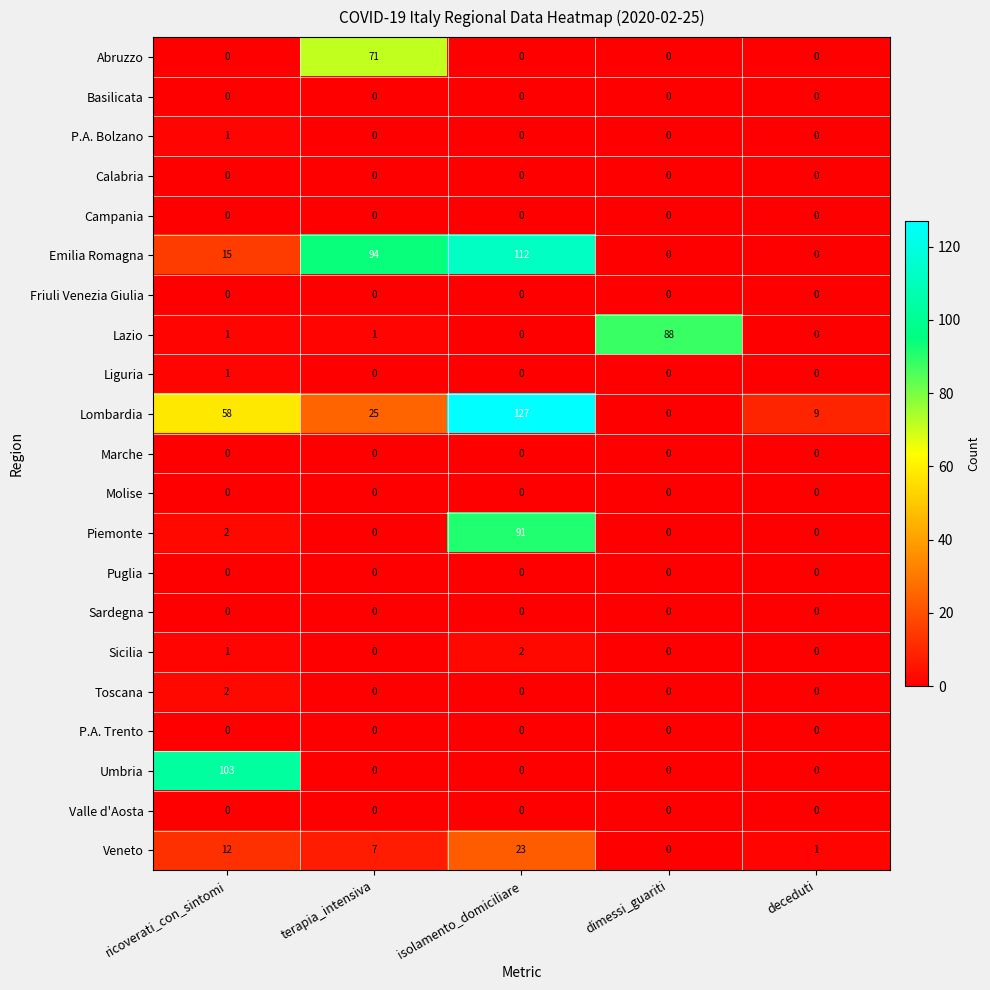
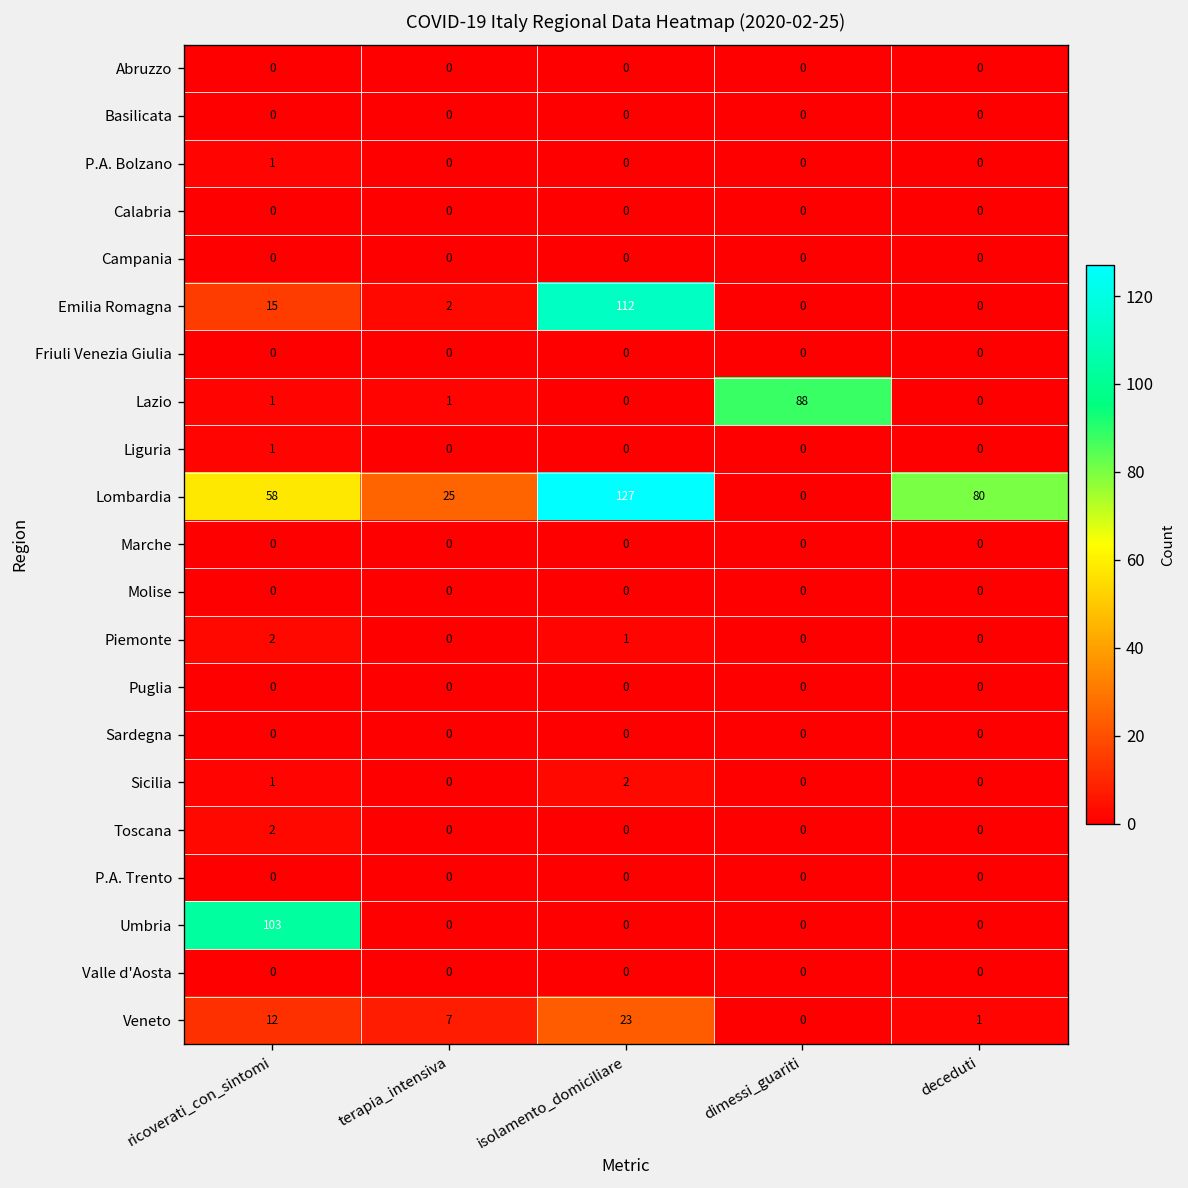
  {
    "Abruzzo": {
      "ricoverati_con_sintomi": 0,
-     "terapia_intensiva": 71,
+     "terapia_intensiva": 0,
      "isolamento_domiciliare": 0,
      "dimessi_guariti": 0,
      "deceduti": 0
    },
    "Basilicata": {
      "ricoverati_con_sintomi": 0,
      "terapia_intensiva": 0,
      "isolamento_domiciliare": 0,
      "dimessi_guariti": 0,
      "deceduti": 0
    },
    "P.A. Bolzano": {
      "ricoverati_con_sintomi": 1,
      "terapia_intensiva": 0,
      "isolamento_domiciliare": 0,
      "dimessi_guariti": 0,
      "deceduti": 0
    },
    "Calabria": {
      "ricoverati_con_sintomi": 0,
      "terapia_intensiva": 0,
      "isolamento_domiciliare": 0,
      "dimessi_guariti": 0,
      "deceduti": 0
    },
    "Campania": {
      "ricoverati_con_sintomi": 0,
      "terapia_intensiva": 0,
      "isolamento_domiciliare": 0,
      "dimessi_guariti": 0,
      "deceduti": 0
    },
    "Emilia Romagna": {
      "ricoverati_con_sintomi": 15,
-     "terapia_intensiva": 94,
+     "terapia_intensiva": 2,
      "isolamento_domiciliare": 112,
      "dimessi_guariti": 0,
      "deceduti": 0
    },
    "Friuli Venezia Giulia": {
      "ricoverati_con_sintomi": 0,
      "terapia_intensiva": 0,
      "isolamento_domiciliare": 0,
      "dimessi_guariti": 0,
      "deceduti": 0
    },
    "Lazio": {
      "ricoverati_con_sintomi": 1,
      "terapia_intensiva": 1,
      "isolamento_domiciliare": 0,
      "dimessi_guariti": 88,
      "deceduti": 0
    },
    "Liguria": {
      "ricoverati_con_sintomi": 1,
      "terapia_intensiva": 0,
      "isolamento_domiciliare": 0,
      "dimessi_guariti": 0,
      "deceduti": 0
    },
    "Lombardia": {
      "ricoverati_con_sintomi": 58,
      "terapia_intensiva": 25,
      "isolamento_domiciliare": 127,
      "dimessi_guariti": 0,
-     "deceduti": 9
+     "deceduti": 80
    },
    "Marche": {
      "ricoverati_con_sintomi": 0,
      "terapia_intensiva": 0,
      "isolamento_domiciliare": 0,
      "dimessi_guariti": 0,
      "deceduti": 0
    },
    "Molise": {
      "ricoverati_con_sintomi": 0,
      "terapia_intensiva": 0,
      "isolamento_domiciliare": 0,
      "dimessi_guariti": 0,
      "deceduti": 0
    },
    "Piemonte": {
      "ricoverati_con_sintomi": 2,
      "terapia_intensiva": 0,
-     "isolamento_domiciliare": 91,
+     "isolamento_domiciliare": 1,
      "dimessi_guariti": 0,
      "deceduti": 0
    },
    "Puglia": {
      "ricoverati_con_sintomi": 0,
      "terapia_intensiva": 0,
      "isolamento_domiciliare": 0,
      "dimessi_guariti": 0,
      "deceduti": 0
    },
    "Sardegna": {
      "ricoverati_con_sintomi": 0,
      "terapia_intensiva": 0,
      "isolamento_domiciliare": 0,
      "dimessi_guariti": 0,
      "deceduti": 0
    },
    "Sicilia": {
      "ricoverati_con_sintomi": 1,
      "terapia_intensiva": 0,
      "isolamento_domiciliare": 2,
      "dimessi_guariti": 0,
      "deceduti": 0
    },
    "Toscana": {
      "ricoverati_con_sintomi": 2,
      "terapia_intensiva": 0,
      "isolamento_domiciliare": 0,
      "dimessi_guariti": 0,
      "deceduti": 0
    },
    "P.A. Trento": {
      "ricoverati_con_sintomi": 0,
      "terapia_intensiva": 0,
      "isolamento_domiciliare": 0,
      "dimessi_guariti": 0,
      "deceduti": 0
    },
    "Umbria": {
      "ricoverati_con_sintomi": 103,
      "terapia_intensiva": 0,
      "isolamento_domiciliare": 0,
      "dimessi_guariti": 0,
      "deceduti": 0
    },
    "Valle d'Aosta": {
      "ricoverati_con_sintomi": 0,
      "terapia_intensiva": 0,
      "isolamento_domiciliare": 0,
      "dimessi_guariti": 0,
      "deceduti": 0
    },
    "Veneto": {
      "ricoverati_con_sintomi": 12,
      "terapia_intensiva": 7,
      "isolamento_domiciliare": 23,
      "dimessi_guariti": 0,
      "deceduti": 1
    }
  }
